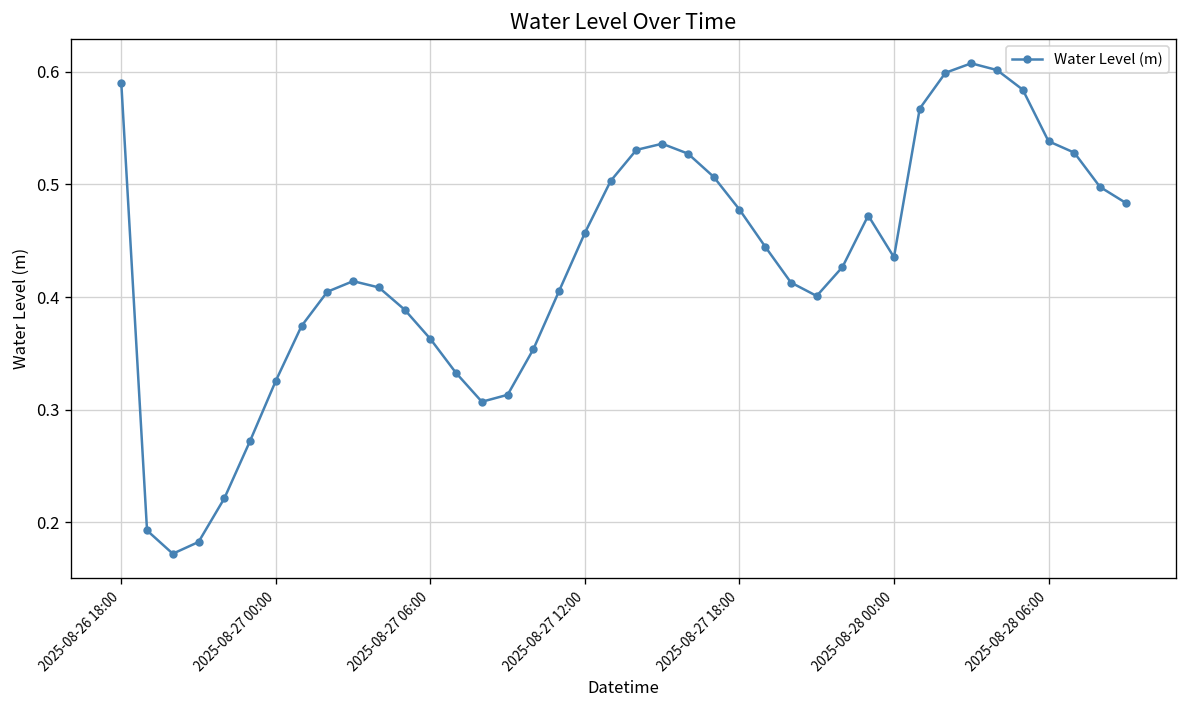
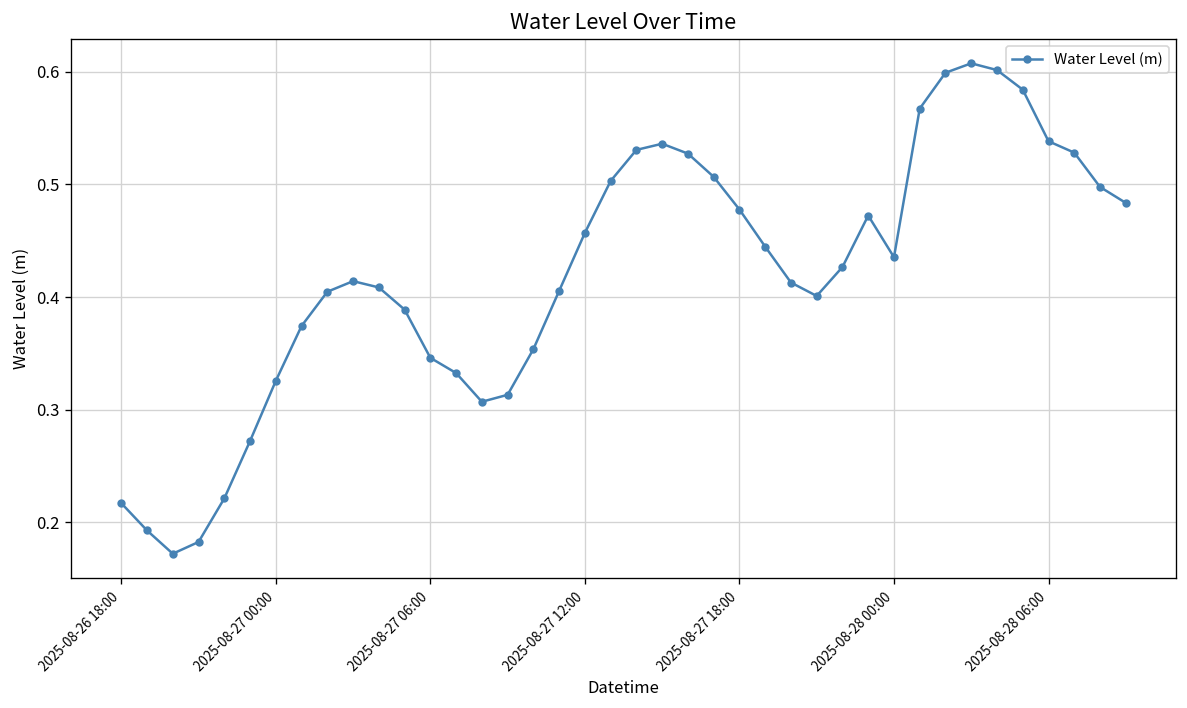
  {
-   "2025-08-26 18:00": 0.59,
+   "2025-08-26 18:00": 0.22,
    "2025-08-27 00:00": 0.33,
-   "2025-08-27 06:00": 0.36,
+   "2025-08-27 06:00": 0.35,
    "2025-08-27 12:00": 0.46,
    "2025-08-27 18:00": 0.48,
    "2025-08-28 00:00": 0.44,
    "2025-08-28 06:00": 0.54
  }
